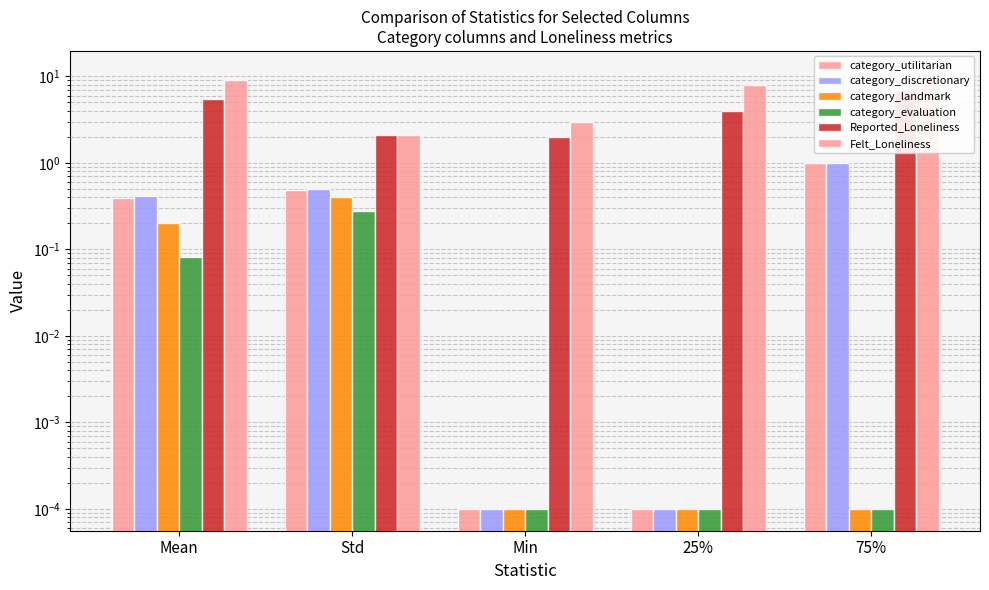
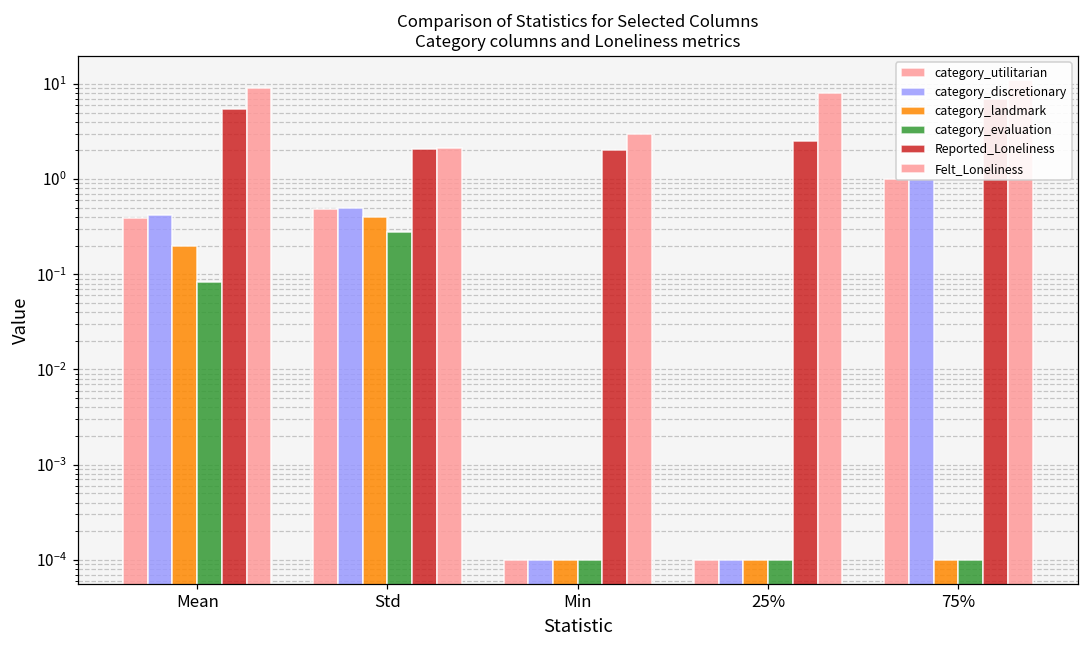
  {
    "category_discretionary": {
      "Mean": 0.4,
      "Std": 0.5,
      "Min": 0.00010,
      "25%": 0.00010,
      "75%": 1.0
    },
    "category_landmark": {
      "Mean": 0.2,
      "Std": 0.4,
      "Min": 0.00010,
      "25%": 0.00010,
      "75%": 0.00010
    },
    "category_evaluation": {
      "Mean": 0.08,
      "Std": 0.28,
      "Min": 0.00010,
      "25%": 0.00010,
      "75%": 0.00010
    },
    "Reported_Loneliness": {
      "Mean": 5,
      "Std": 2.1,
      "Min": 2.0,
-     "25%": 4
+     "25%": 2.5
    }
  }
